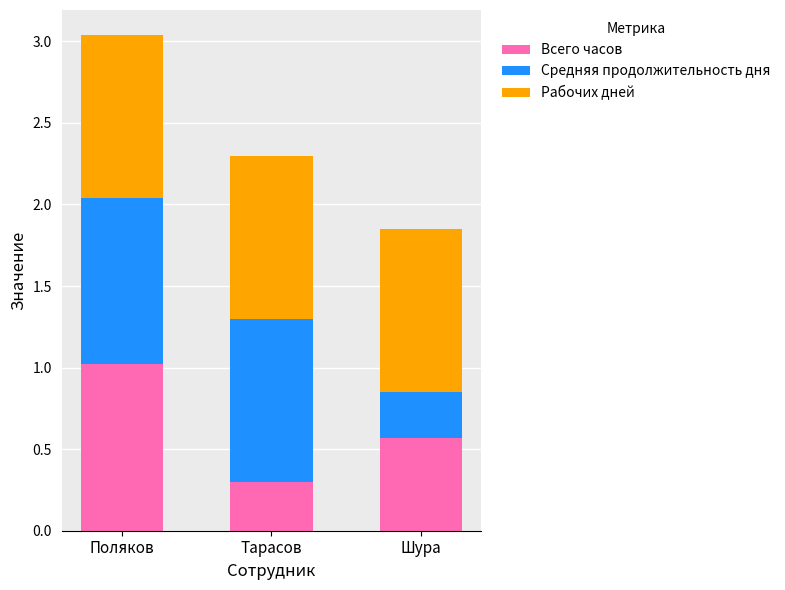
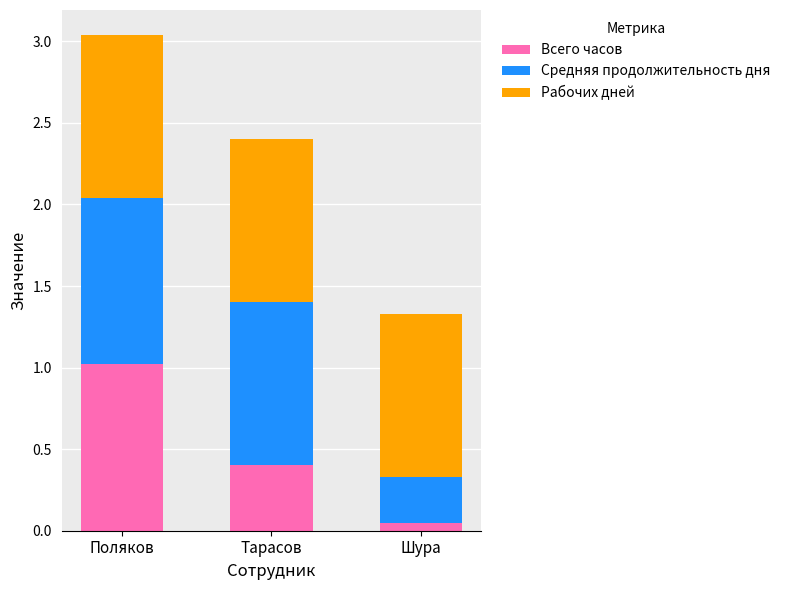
  {
    "Всего часов": {
      "Поляков": 1.02,
-     "Тарасов": 0.3,
-     "Шура": 0.57
+     "Тарасов": 0.4,
+     "Шура": 0.05
    },
    "Средняя продолжительность дня": {
      "Поляков": 1.02,
      "Тарасов": 1.00,
      "Шура": 0.28
    },
    "Рабочих дней": {
      "Поляков": 1.00,
      "Тарасов": 1.00,
      "Шура": 1.00
    }
  }
